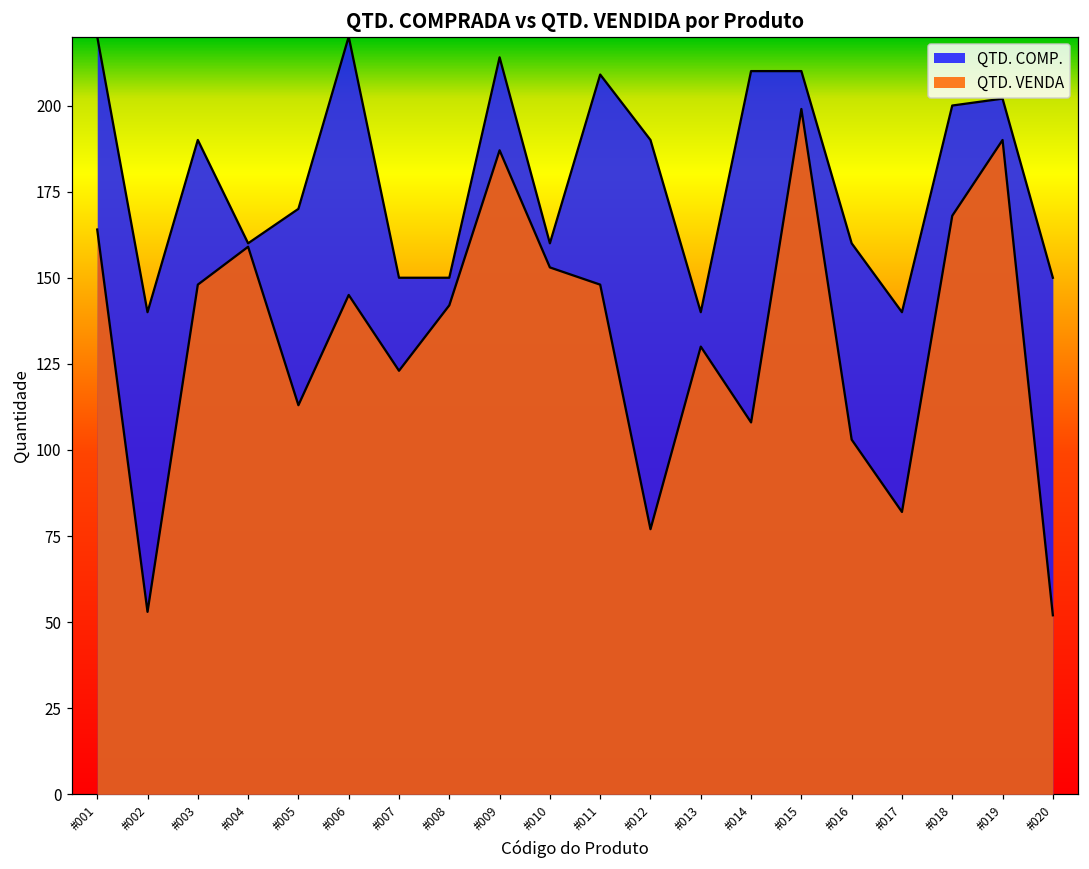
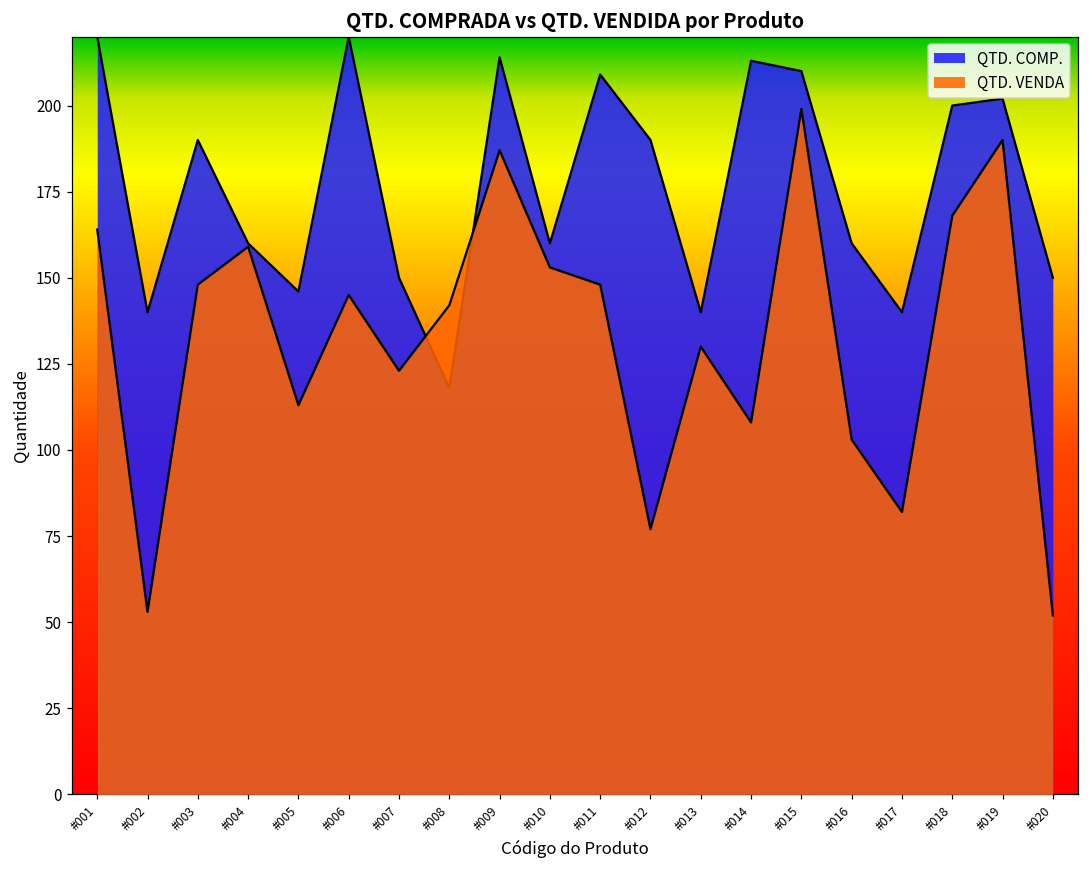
  {
    "QTD. COMP.": {
      "#001": 220,
      "#002": 140,
      "#003": 190,
      "#004": 160,
-     "#005": 170,
+     "#005": 146,
      "#006": 220,
      "#007": 150,
-     "#008": 150,
+     "#008": 118,
      "#009": 214,
      "#010": 160,
      "#011": 209,
      "#012": 190,
      "#013": 140,
-     "#014": 210,
+     "#014": 213,
      "#015": 210,
      "#016": 160,
      "#017": 140,
      "#018": 200,
      "#019": 202,
      "#020": 150
    },
    "QTD. VENDA": {
      "#001": 164,
      "#002": 53,
      "#003": 148,
      "#004": 159,
      "#005": 113,
      "#006": 145,
      "#007": 123,
      "#008": 142,
      "#009": 187,
      "#010": 153,
      "#011": 148,
      "#012": 77,
      "#013": 130,
      "#014": 108,
      "#015": 199,
      "#016": 103,
      "#017": 82,
      "#018": 168,
      "#019": 190,
      "#020": 52
    }
  }
